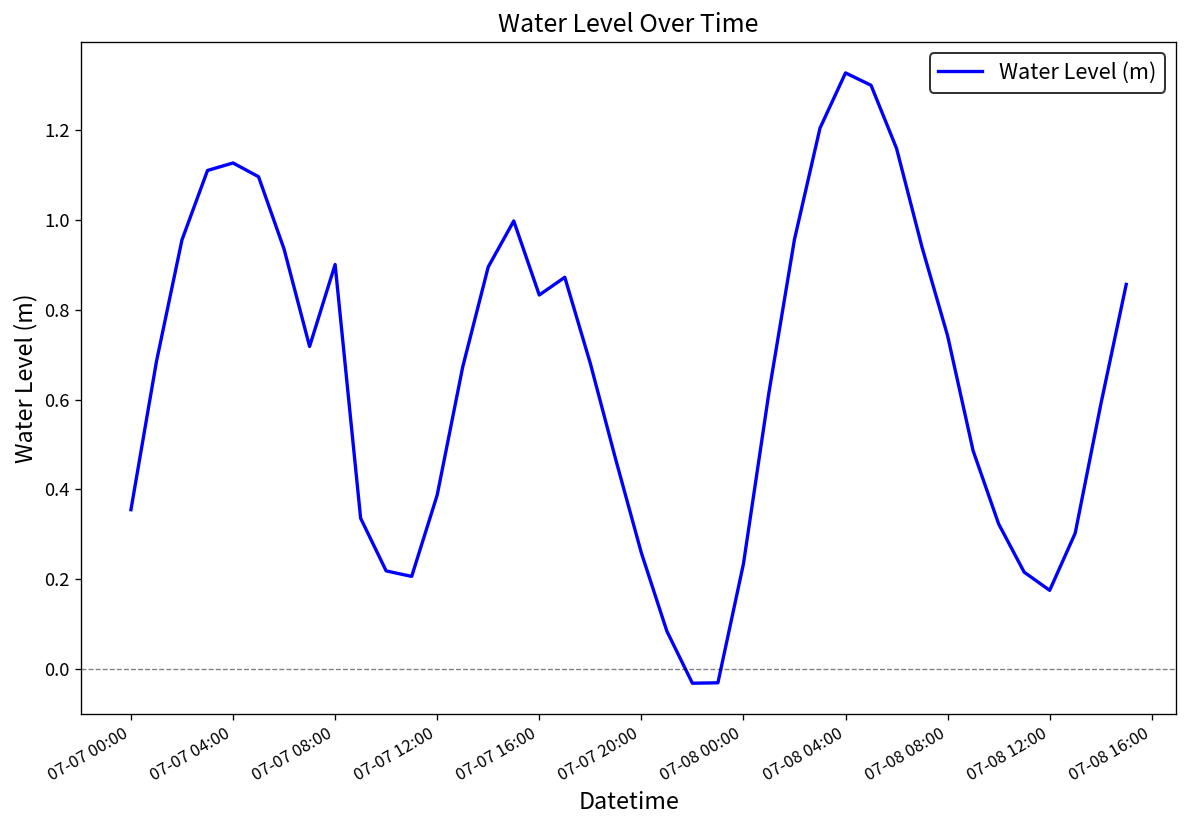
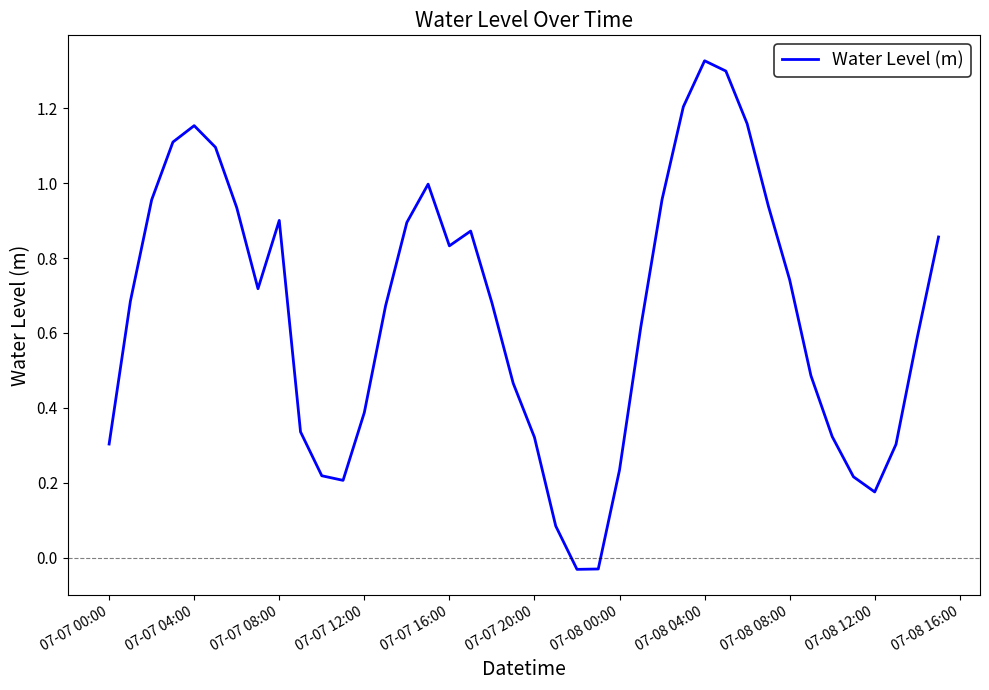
  {
-   "07-07 00:00": 0.35,
-   "07-07 04:00": 1.13,
+   "07-07 00:00": 0.30,
+   "07-07 04:00": 1.15,
    "07-07 08:00": 0.90,
    "07-07 12:00": 0.39,
    "07-07 16:00": 0.83,
-   "07-07 20:00": 0.26,
+   "07-07 20:00": 0.32,
    "07-08 00:00": 0.23,
    "07-08 04:00": 1.33,
    "07-08 08:00": 0.74,
    "07-08 12:00": 0.18
  }
